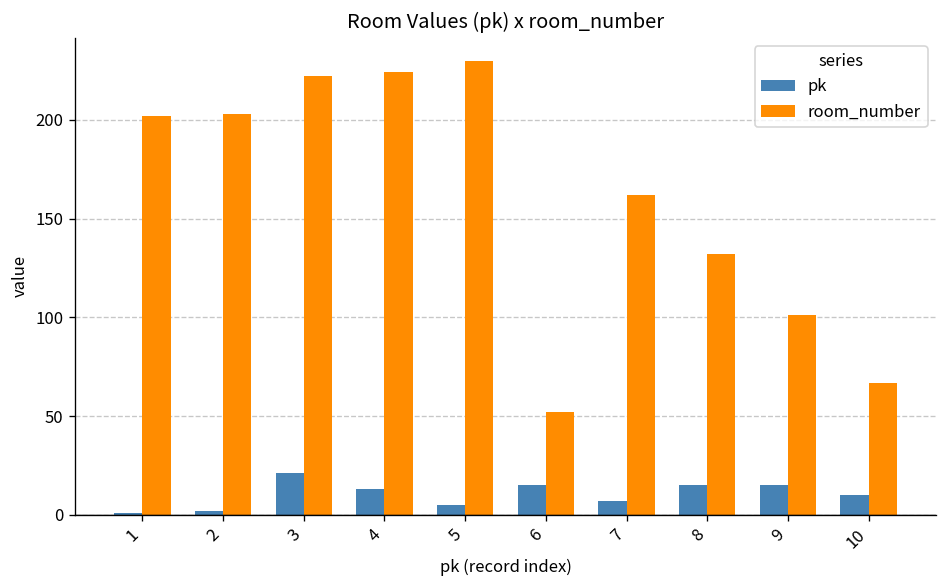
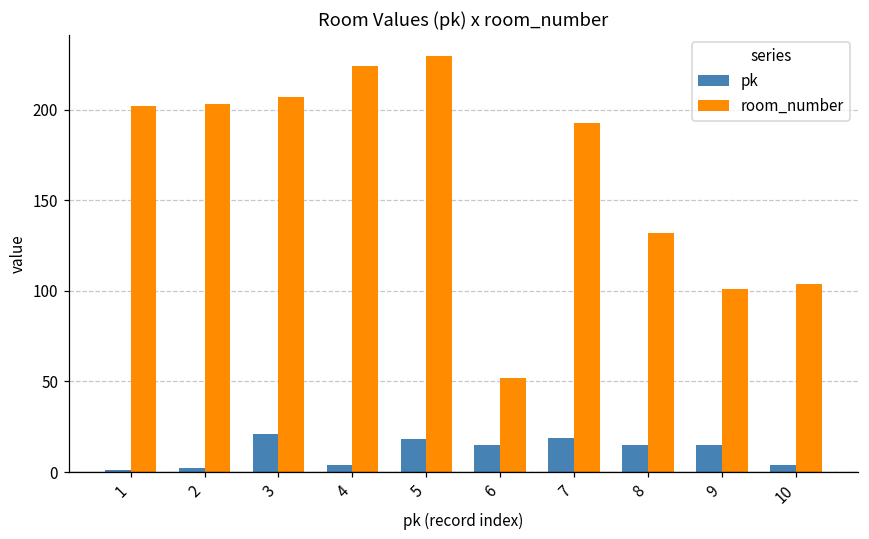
  {
    "pk": {
      "2": 2,
      "3": 21,
-     "4": 13,
-     "5": 5,
+     "4": 4,
+     "5": 18,
      "6": 15,
-     "7": 7,
+     "7": 19,
      "8": 15,
      "9": 15,
-     "10": 10
+     "10": 4
    },
    "room_number": {
      "1": 202,
      "2": 203,
-     "3": 222,
+     "3": 207,
      "4": 224,
      "5": 230,
      "6": 52,
-     "7": 162,
+     "7": 193,
      "8": 132,
      "9": 101,
-     "10": 67
+     "10": 104
    }
  }
